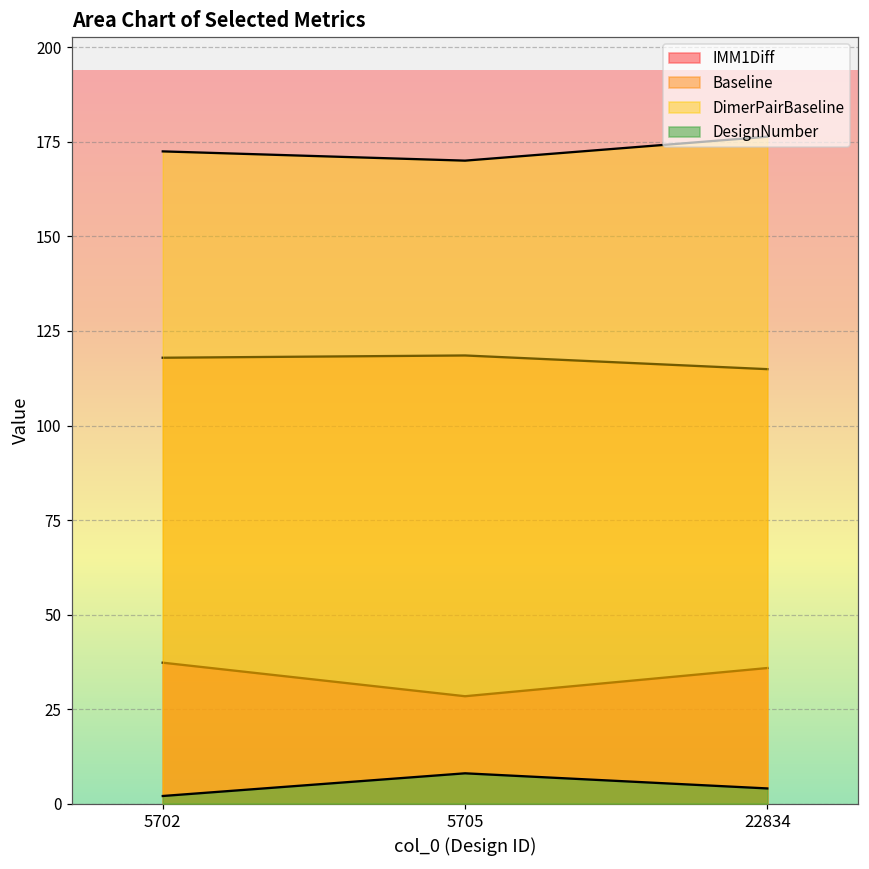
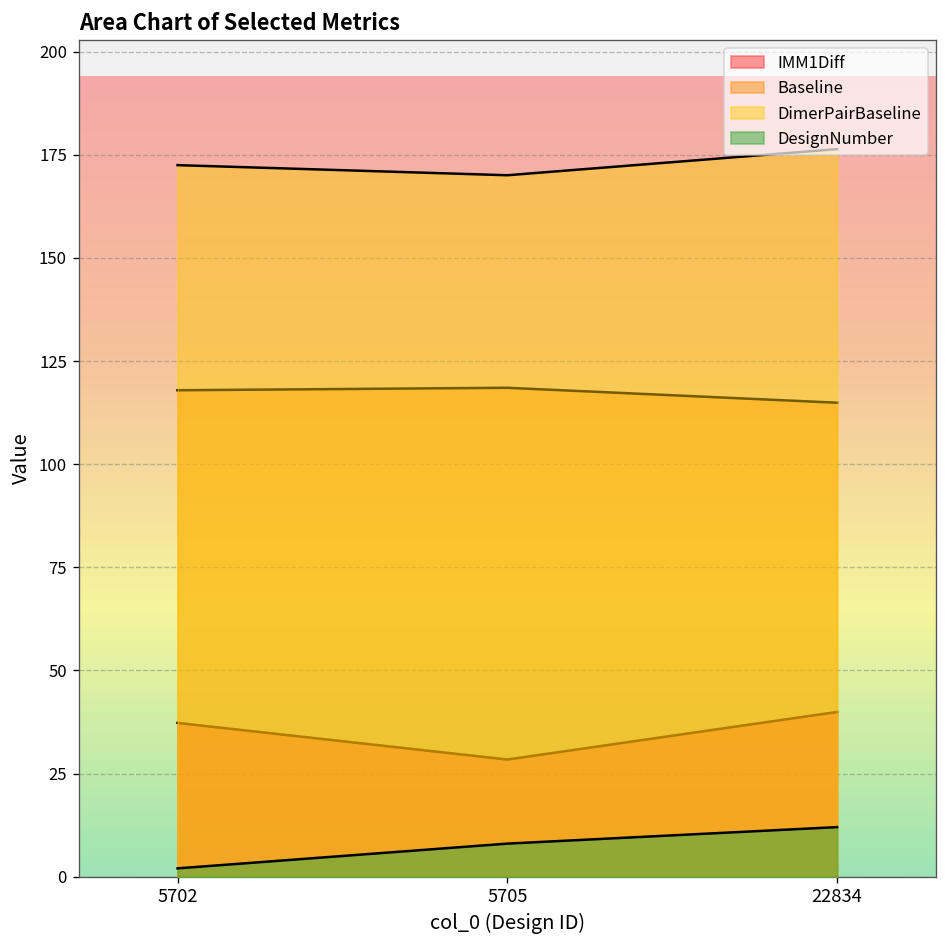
  {
    "IMM1Diff": {
      "5702": 37,
      "5705": 28,
-     "22834": 36
+     "22834": 40
    },
    "DesignNumber": {
      "5702": 2,
      "5705": 8,
-     "22834": 4
+     "22834": 12
    }
  }
